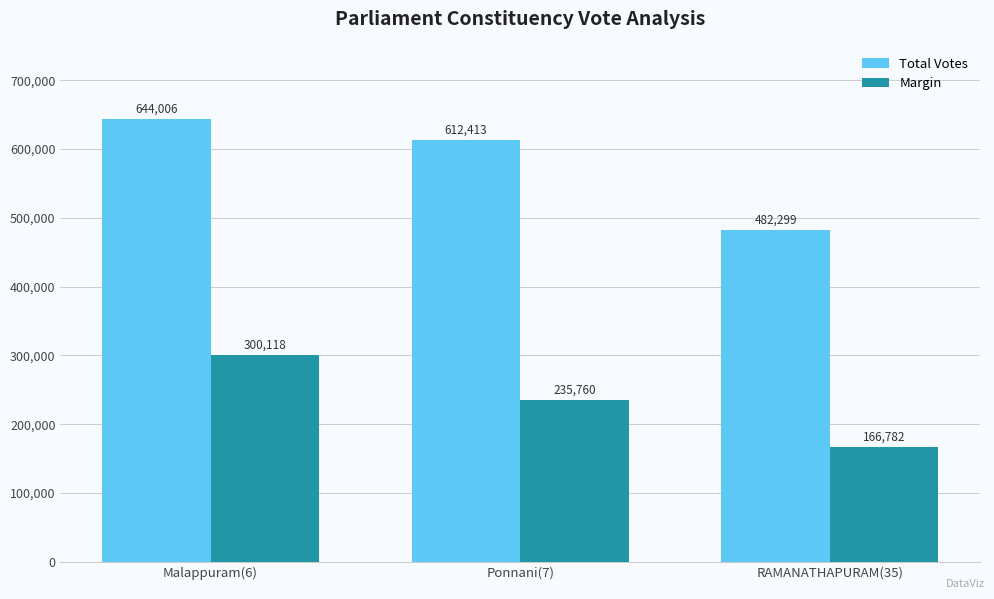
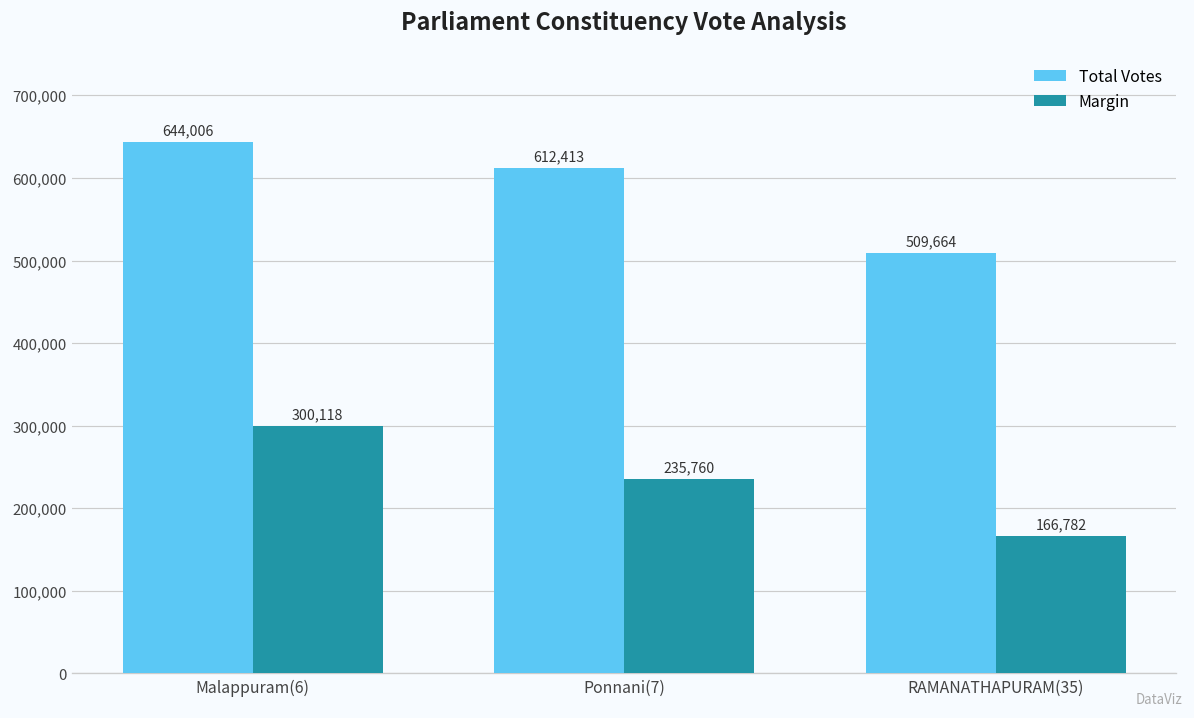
  {
    "Total Votes": {
      "Malappuram(6)": "644,006",
      "Ponnani(7)": "612,413",
-     "RAMANATHAPURAM(35)": "482,299"
+     "RAMANATHAPURAM(35)": "509,664"
    },
    "Margin": {
      "Malappuram(6)": "300,118",
      "Ponnani(7)": "235,760",
      "RAMANATHAPURAM(35)": "166,782"
    }
  }
